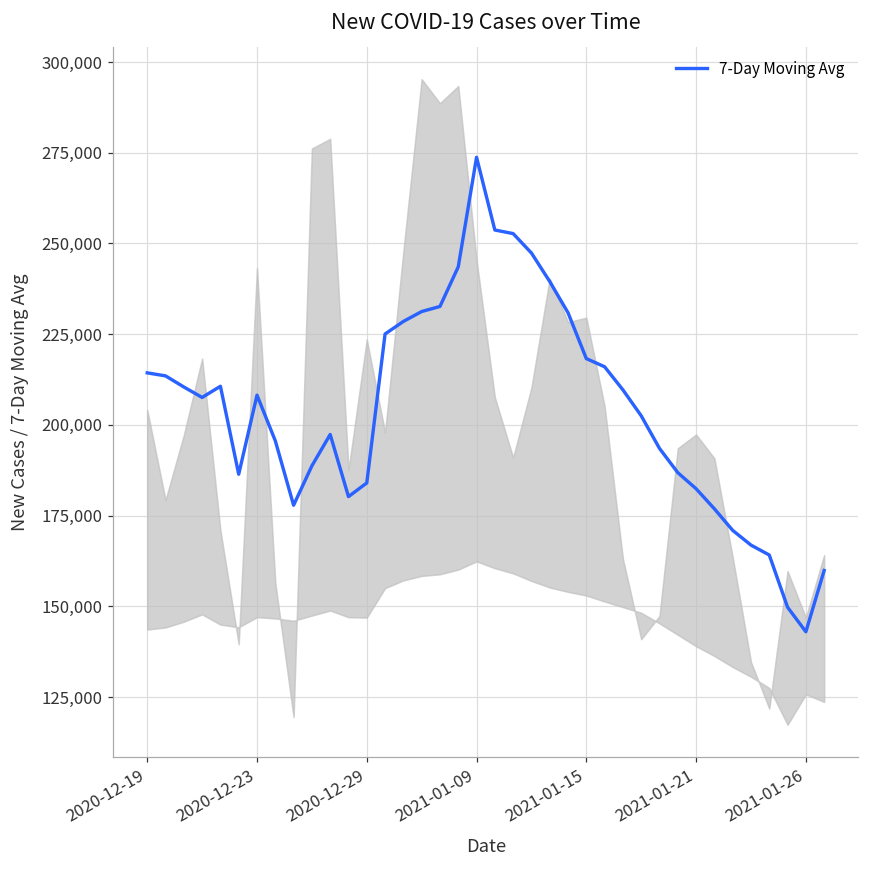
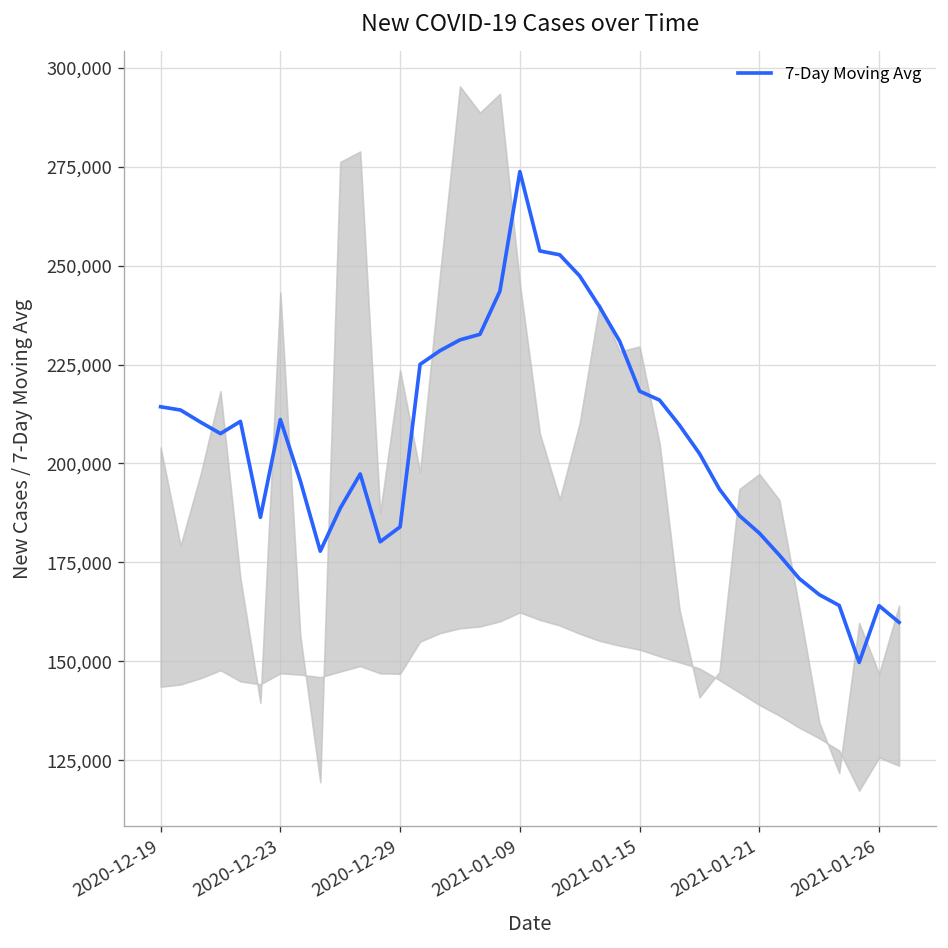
  {
    "7-Day Moving Avg": {
      "2020-12-19": "214,000",
-     "2020-12-23": "208,000",
+     "2020-12-23": "211,000",
      "2020-12-29": "184,000",
      "2021-01-09": "274,000",
      "2021-01-15": "218,000",
      "2021-01-21": "182,000",
-     "2021-01-26": "143,000"
+     "2021-01-26": "164,000"
    }
  }
